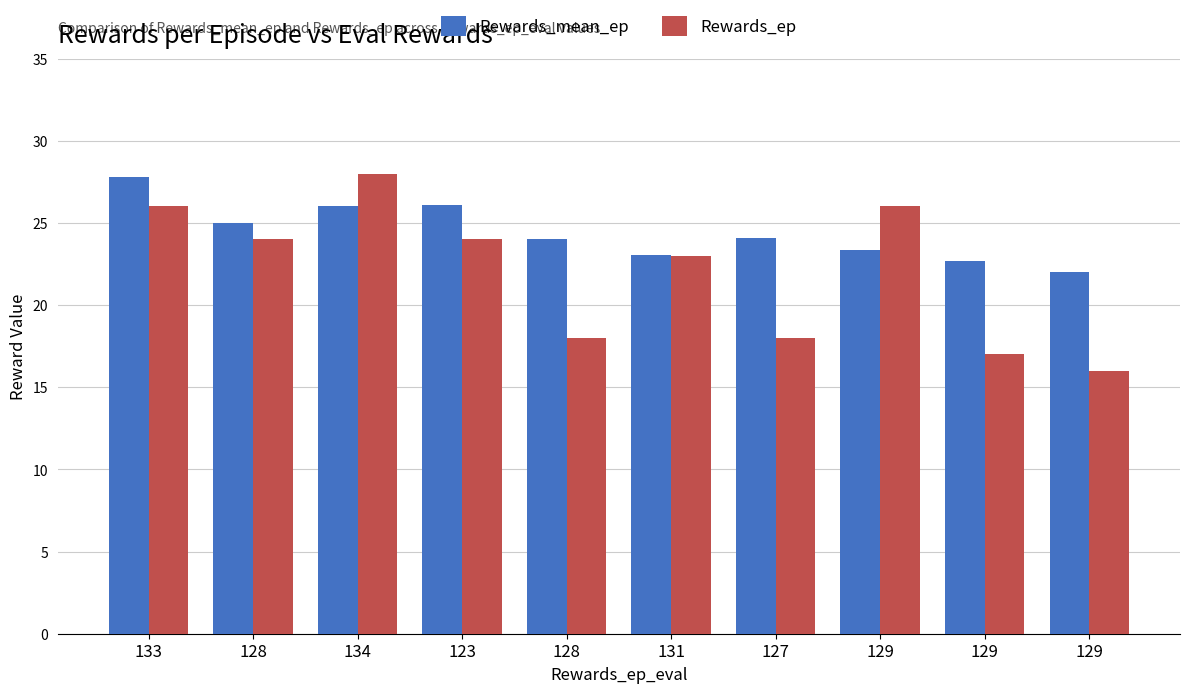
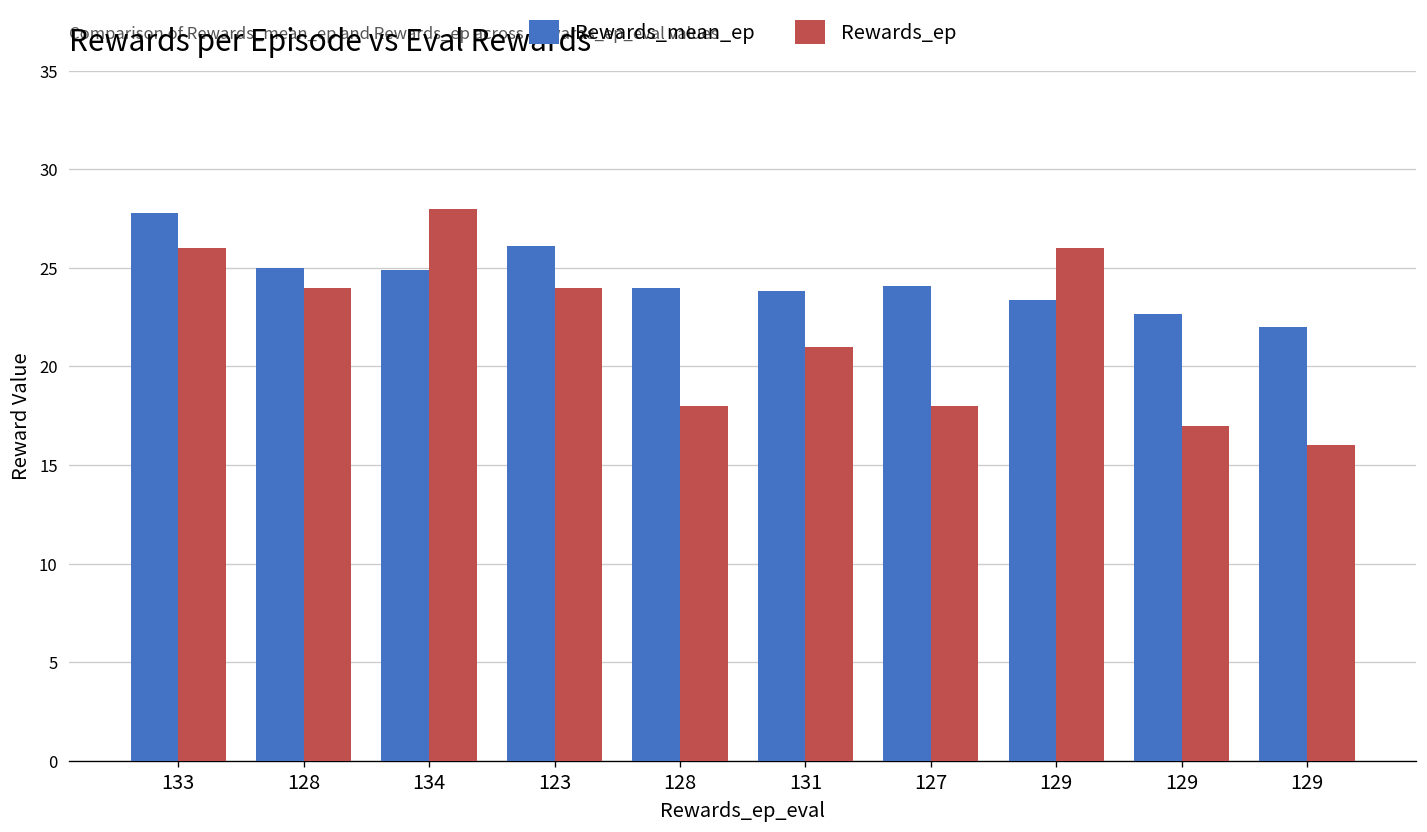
  {
    "Rewards_mean_ep": {
      "133": 27.8,
-     "134": 26.0,
+     "134": 24.9,
      "123": 26.1,
-     "131": 23.0,
+     "131": 23.8,
      "127": 24.1
    },
    "Rewards_ep": {
      "133": 26,
      "134": 28,
      "123": 24,
-     "131": 23,
+     "131": 21,
      "127": 18
    }
  }
